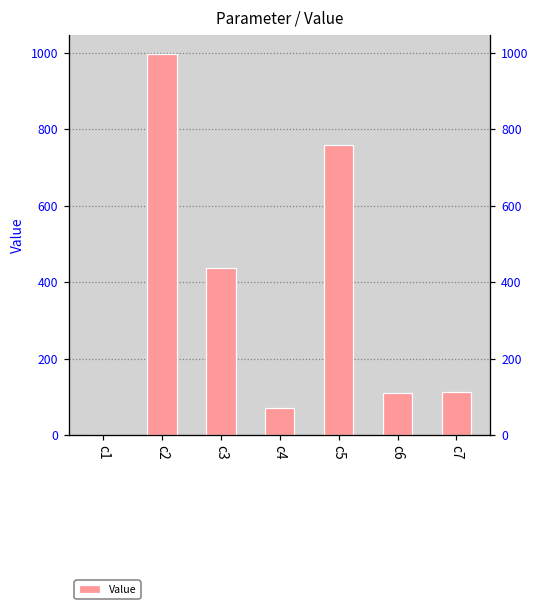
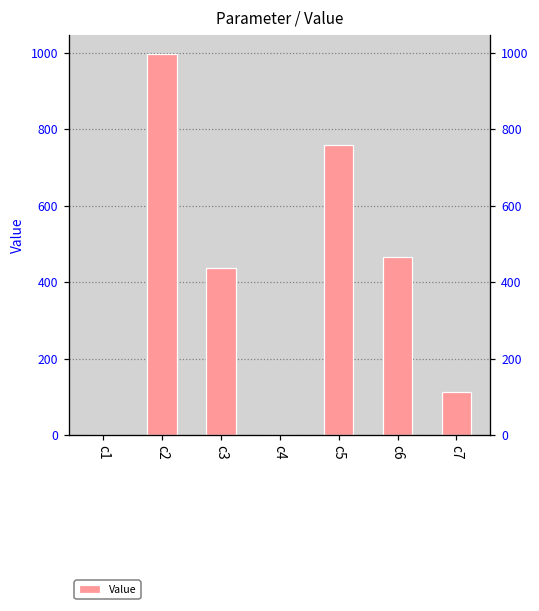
  {
    "c2": 1000,
    "c3": 440,
-   "c4": 70,
+   "c4": 0,
    "c5": 760,
-   "c6": 110,
+   "c6": 470,
    "c7": 110
  }
